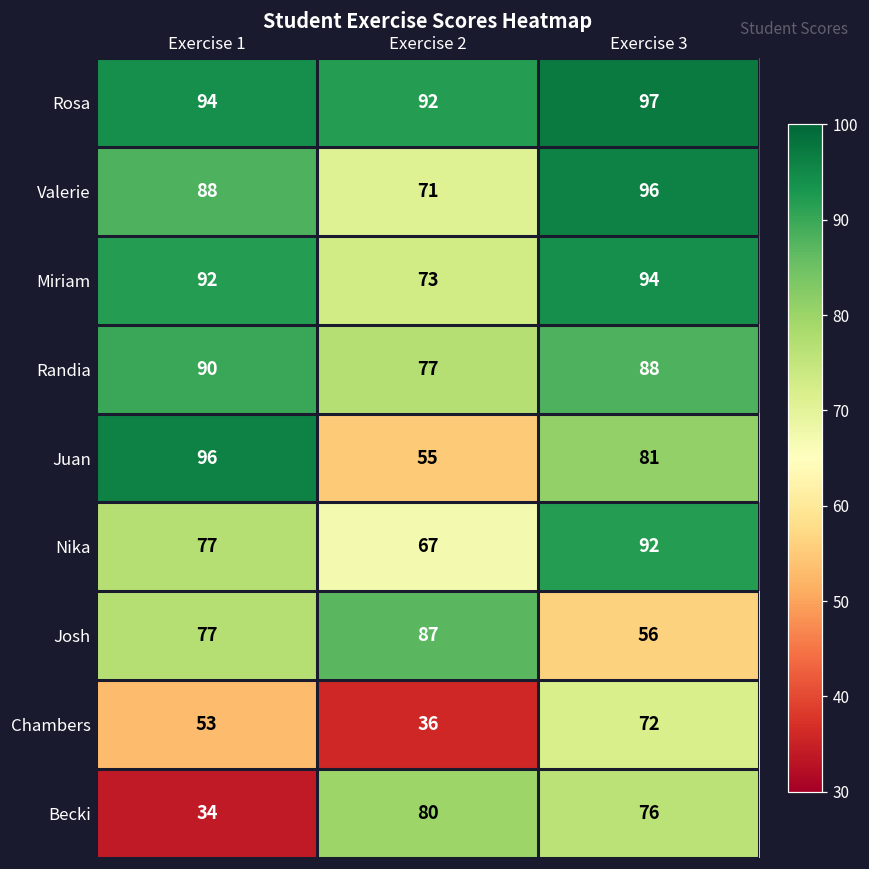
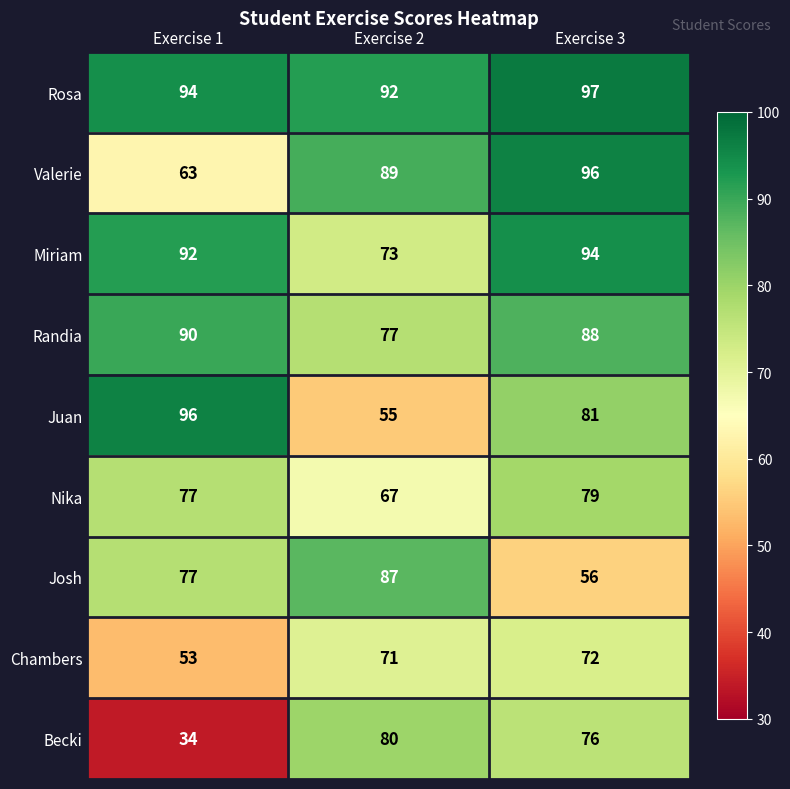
  {
    "Rosa": {
      "Exercise 1": 94,
      "Exercise 2": 92,
      "Exercise 3": 97
    },
    "Valerie": {
-     "Exercise 1": 88,
-     "Exercise 2": 71,
+     "Exercise 1": 63,
+     "Exercise 2": 89,
      "Exercise 3": 96
    },
    "Miriam": {
      "Exercise 1": 92,
      "Exercise 2": 73,
      "Exercise 3": 94
    },
    "Randia": {
      "Exercise 1": 90,
      "Exercise 2": 77,
      "Exercise 3": 88
    },
    "Juan": {
      "Exercise 1": 96,
      "Exercise 2": 55,
      "Exercise 3": 81
    },
    "Nika": {
      "Exercise 1": 77,
      "Exercise 2": 67,
-     "Exercise 3": 92
+     "Exercise 3": 79
    },
    "Josh": {
      "Exercise 1": 77,
      "Exercise 2": 87,
      "Exercise 3": 56
    },
    "Chambers": {
      "Exercise 1": 53,
-     "Exercise 2": 36,
+     "Exercise 2": 71,
      "Exercise 3": 72
    },
    "Becki": {
      "Exercise 1": 34,
      "Exercise 2": 80,
      "Exercise 3": 76
    }
  }
